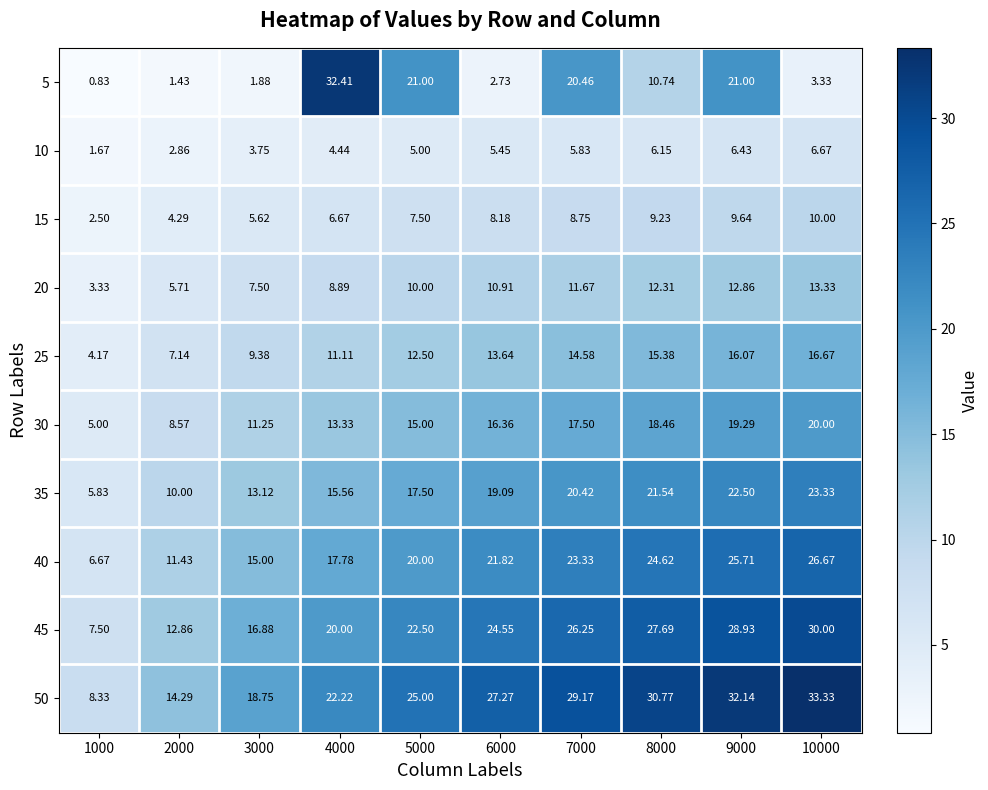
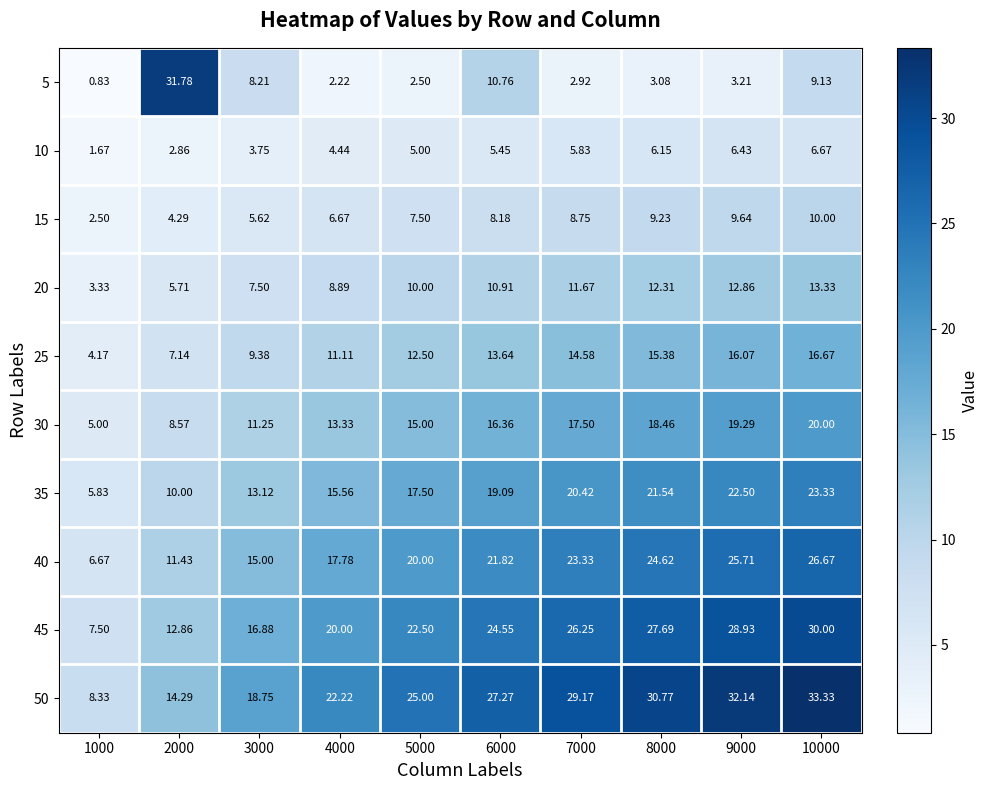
  {
    "5": {
      "1000": 0.83,
-     "2000": 1.43,
-     "3000": 1.88,
-     "4000": 32.41,
-     "5000": 21.00,
-     "6000": 2.73,
-     "7000": 20.46,
-     "8000": 10.74,
-     "9000": 21.00,
-     "10000": 3.33
+     "2000": 31.78,
+     "3000": 8.21,
+     "4000": 2.22,
+     "5000": 2.50,
+     "6000": 10.76,
+     "7000": 2.92,
+     "8000": 3.08,
+     "9000": 3.21,
+     "10000": 9.13
    },
    "10": {
      "1000": 1.67,
      "2000": 2.86,
      "3000": 3.75,
      "4000": 4.44,
      "5000": 5.00,
      "6000": 5.45,
      "7000": 5.83,
      "8000": 6.15,
      "9000": 6.43,
      "10000": 6.67
    },
    "15": {
      "1000": 2.50,
      "2000": 4.29,
      "3000": 5.62,
      "4000": 6.67,
      "5000": 7.50,
      "6000": 8.18,
      "7000": 8.75,
      "8000": 9.23,
      "9000": 9.64,
      "10000": 10.00
    },
    "20": {
      "1000": 3.33,
      "2000": 5.71,
      "3000": 7.50,
      "4000": 8.89,
      "5000": 10.00,
      "6000": 10.91,
      "7000": 11.67,
      "8000": 12.31,
      "9000": 12.86,
      "10000": 13.33
    },
    "25": {
      "1000": 4.17,
      "2000": 7.14,
      "3000": 9.38,
      "4000": 11.11,
      "5000": 12.50,
      "6000": 13.64,
      "7000": 14.58,
      "8000": 15.38,
      "9000": 16.07,
      "10000": 16.67
    },
    "30": {
      "1000": 5.00,
      "2000": 8.57,
      "3000": 11.25,
      "4000": 13.33,
      "5000": 15.00,
      "6000": 16.36,
      "7000": 17.50,
      "8000": 18.46,
      "9000": 19.29,
      "10000": 20.00
    },
    "35": {
      "1000": 5.83,
      "2000": 10.00,
      "3000": 13.12,
      "4000": 15.56,
      "5000": 17.50,
      "6000": 19.09,
      "7000": 20.42,
      "8000": 21.54,
      "9000": 22.50,
      "10000": 23.33
    },
    "40": {
      "1000": 6.67,
      "2000": 11.43,
      "3000": 15.00,
      "4000": 17.78,
      "5000": 20.00,
      "6000": 21.82,
      "7000": 23.33,
      "8000": 24.62,
      "9000": 25.71,
      "10000": 26.67
    },
    "45": {
      "1000": 7.50,
      "2000": 12.86,
      "3000": 16.88,
      "4000": 20.00,
      "5000": 22.50,
      "6000": 24.55,
      "7000": 26.25,
      "8000": 27.69,
      "9000": 28.93,
      "10000": 30.00
    },
    "50": {
      "1000": 8.33,
      "2000": 14.29,
      "3000": 18.75,
      "4000": 22.22,
      "5000": 25.00,
      "6000": 27.27,
      "7000": 29.17,
      "8000": 30.77,
      "9000": 32.14,
      "10000": 33.33
    }
  }
